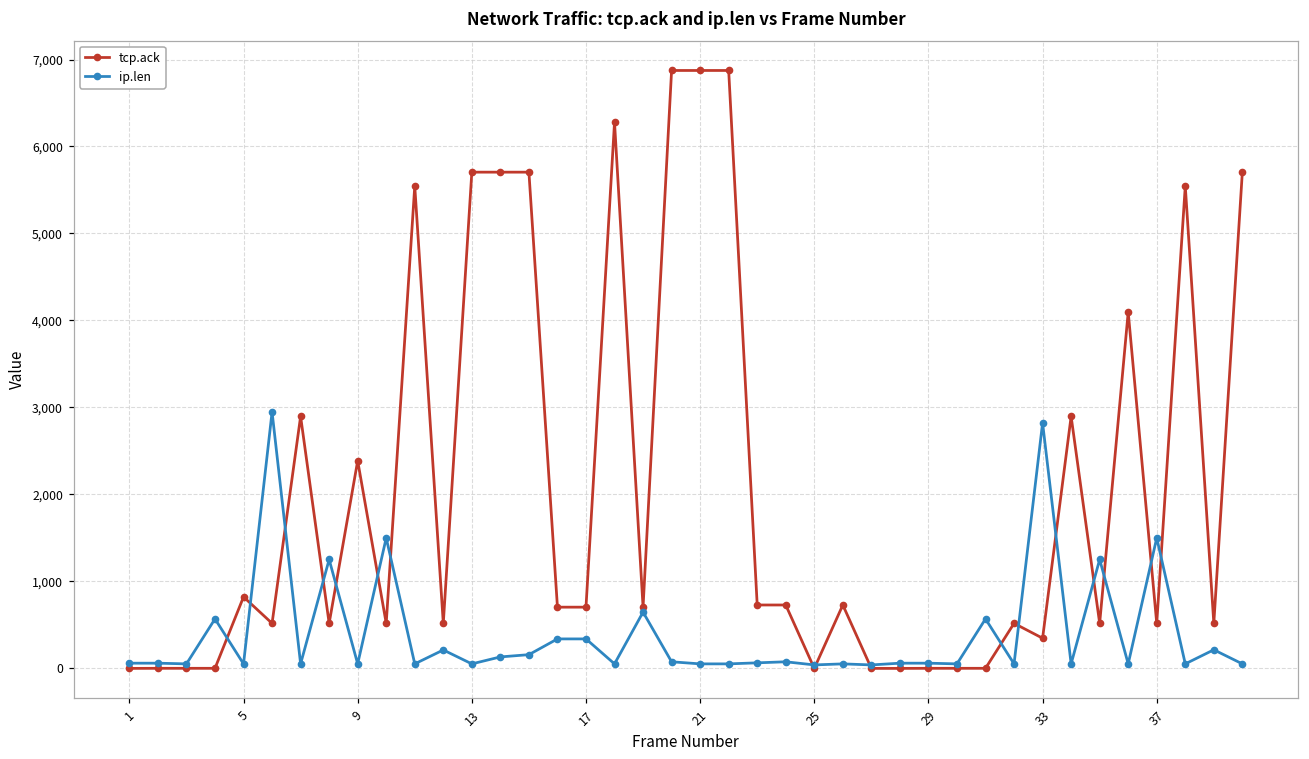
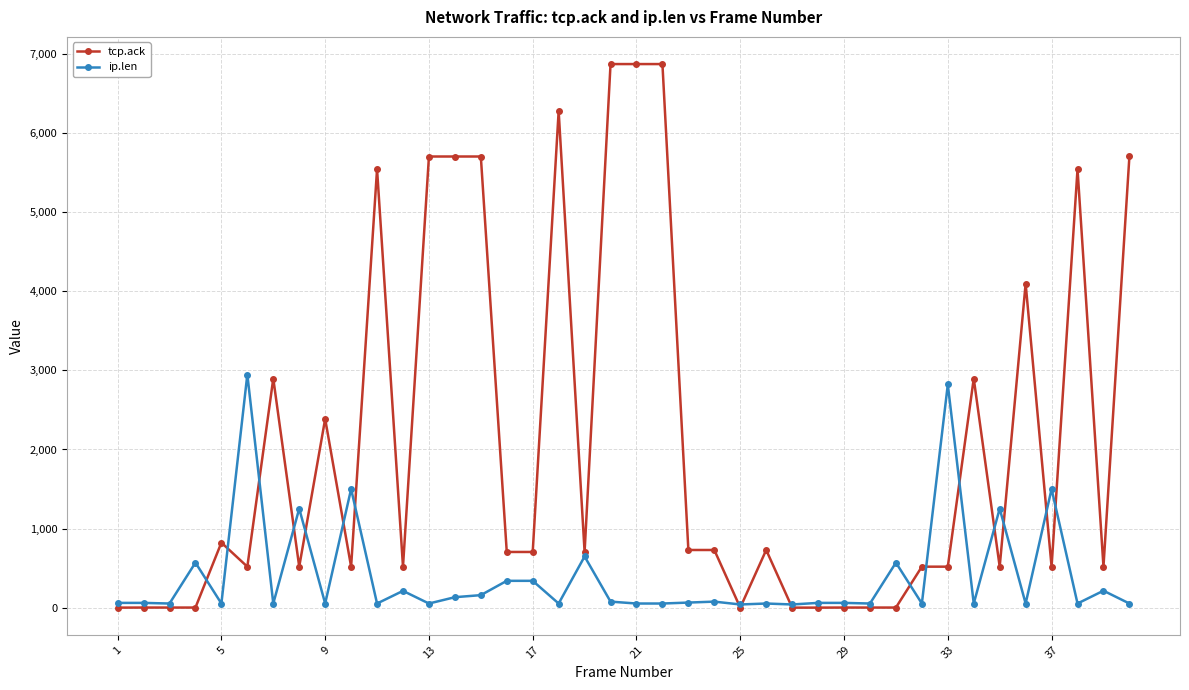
  {
    "tcp.ack": {
      "1": "0",
      "5": "800",
      "9": "2,400",
      "13": "5,700",
      "17": "700",
      "21": "6,900",
      "25": "0",
      "29": "0",
-     "33": "300",
+     "33": "500",
      "37": "500"
    },
    "ip.len": {
      "1": "100",
      "5": "100",
      "9": "100",
      "13": "100",
      "17": "300",
      "21": "100",
      "25": "0",
      "29": "100",
      "33": "2,800",
      "37": "1,500"
    }
  }
